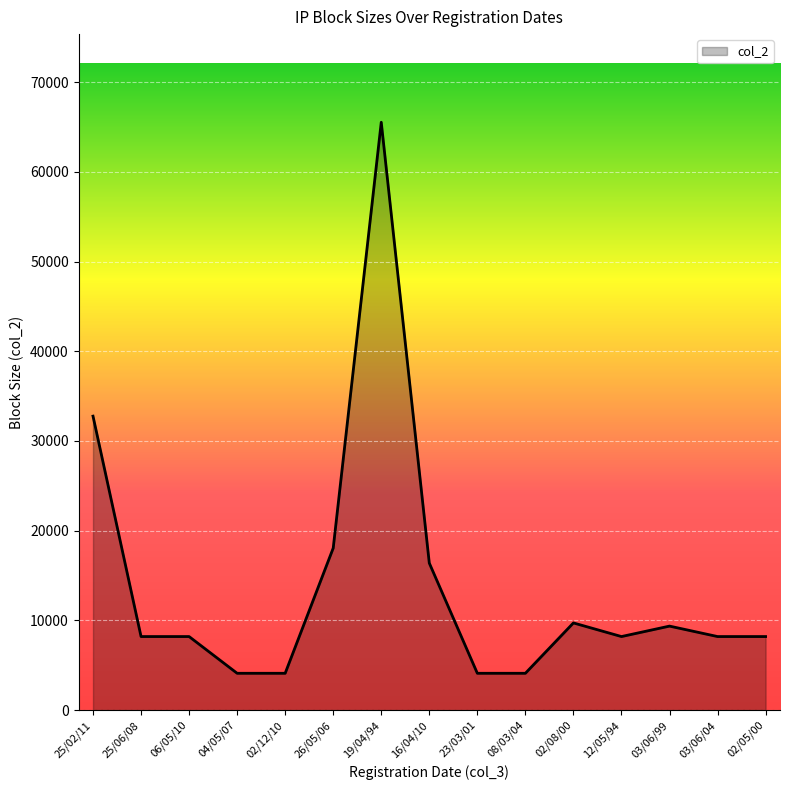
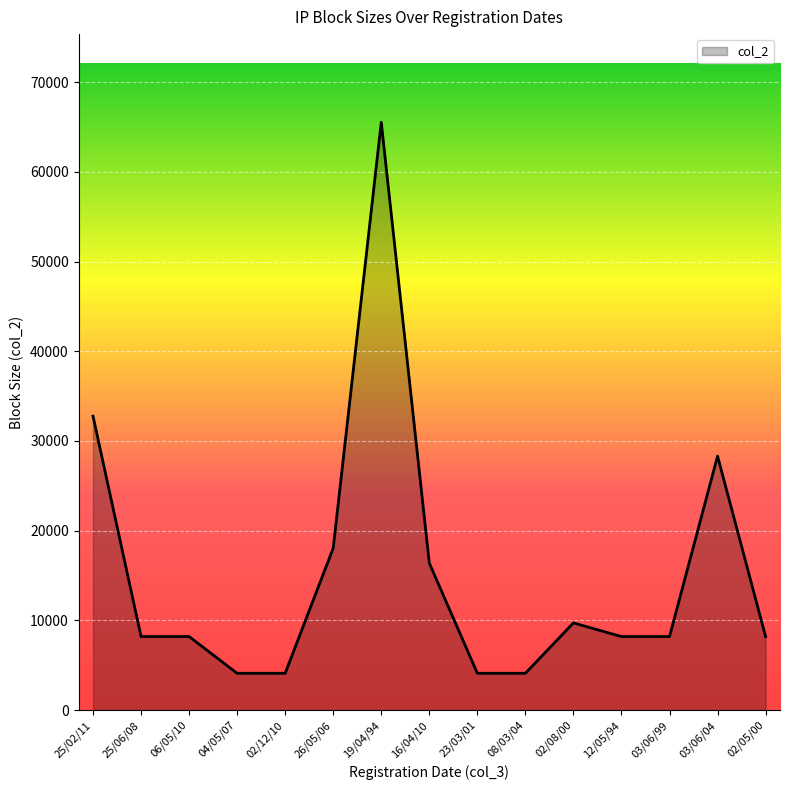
  {
    "25/02/11": 33000,
    "25/06/08": 8000,
    "06/05/10": 8000,
    "04/05/07": 4000,
    "02/12/10": 4000,
    "26/05/06": 18000,
    "19/04/94": 66000,
    "16/04/10": 16000,
    "23/03/01": 4000,
    "08/03/04": 4000,
    "02/08/00": 10000,
    "12/05/94": 8000,
-   "03/06/99": 9000,
-   "03/06/04": 8000,
+   "03/06/99": 8000,
+   "03/06/04": 28000,
    "02/05/00": 8000
  }
